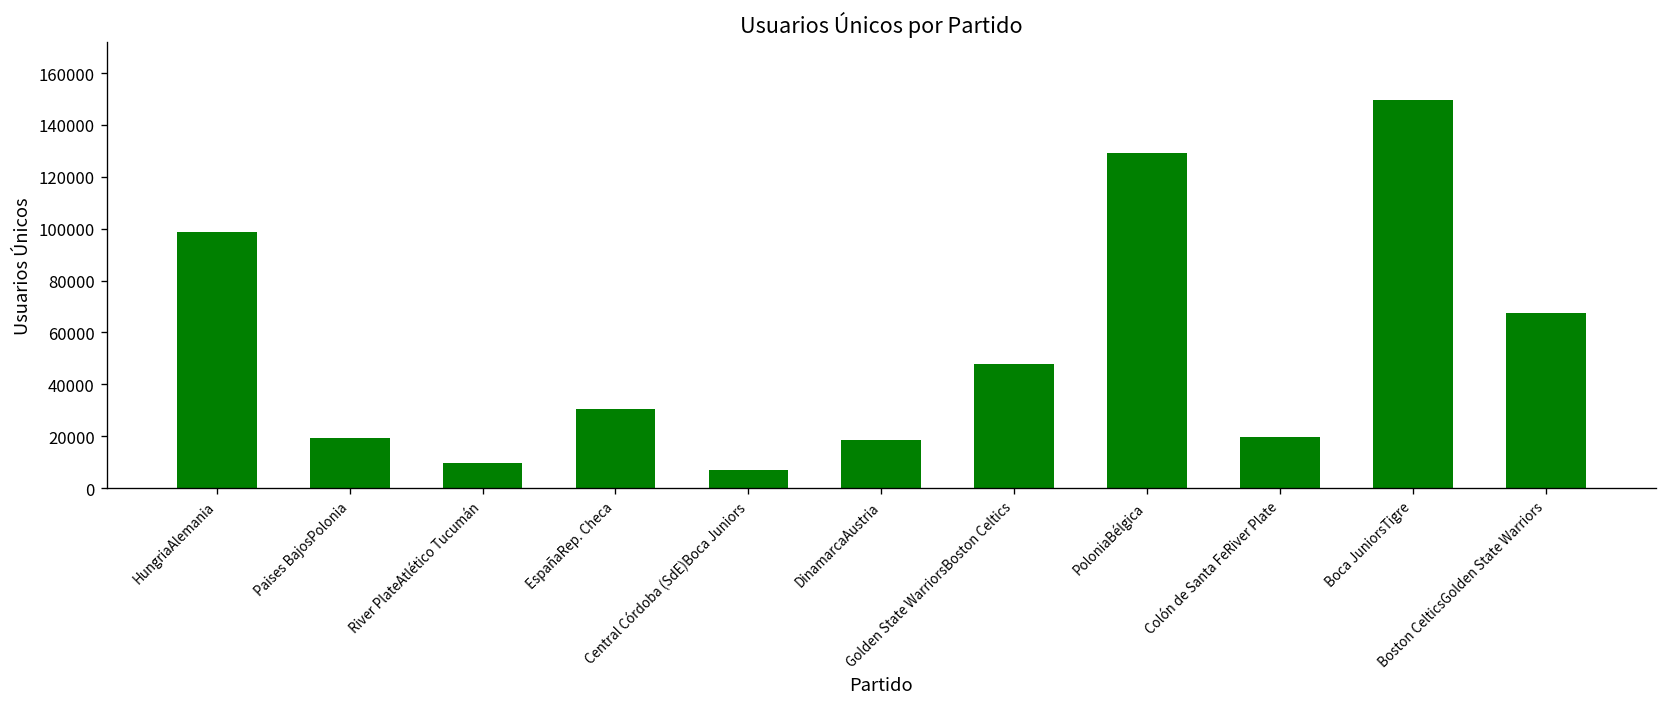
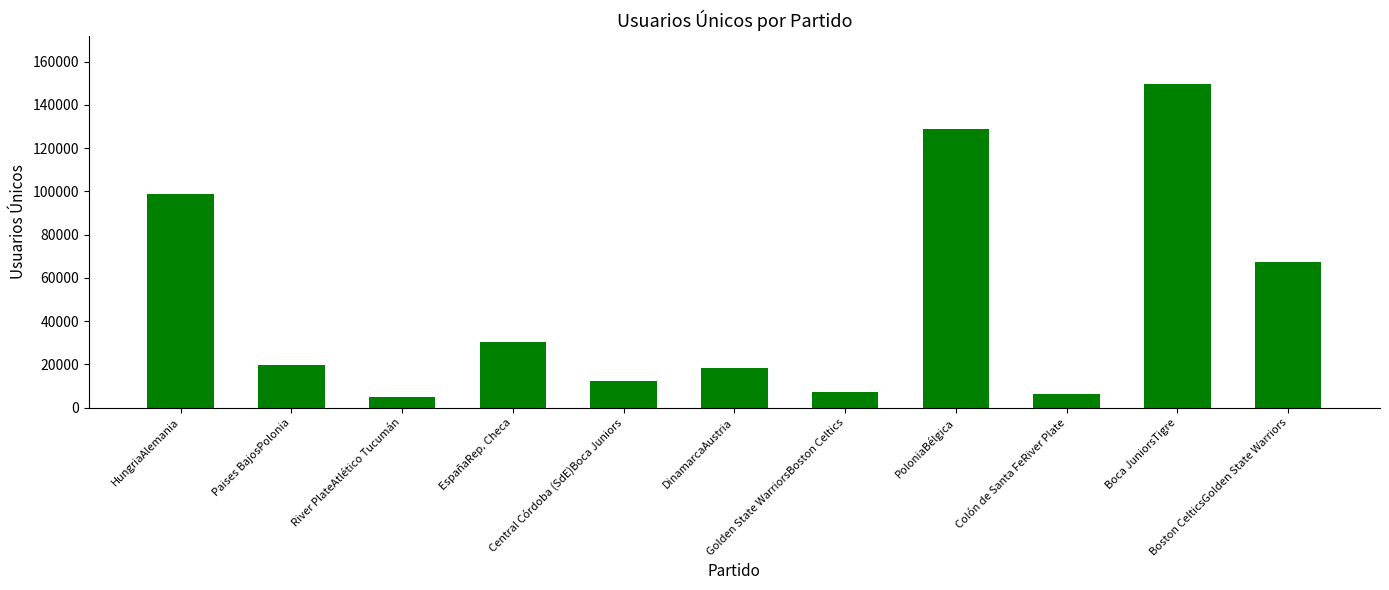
  {
    "HungriaAlemania": 99000,
    "Paises BajosPolonia": 19000,
-   "River PlateAtlético Tucumán": 10000,
+   "River PlateAtlético Tucumán": 5000,
    "EspañaRep. Checa": 30000,
-   "Central Córdoba (SdE)Boca Juniors": 7000,
+   "Central Córdoba (SdE)Boca Juniors": 12000,
    "DinamarcaAustria": 18000,
-   "Golden State WarriorsBoston Celtics": 48000,
+   "Golden State WarriorsBoston Celtics": 7000,
    "PoloniaBélgica": 129000,
-   "Colón de Santa FeRiver Plate": 20000,
+   "Colón de Santa FeRiver Plate": 6000,
    "Boca JuniorsTigre": 150000,
    "Boston CelticsGolden State Warriors": 68000
  }
